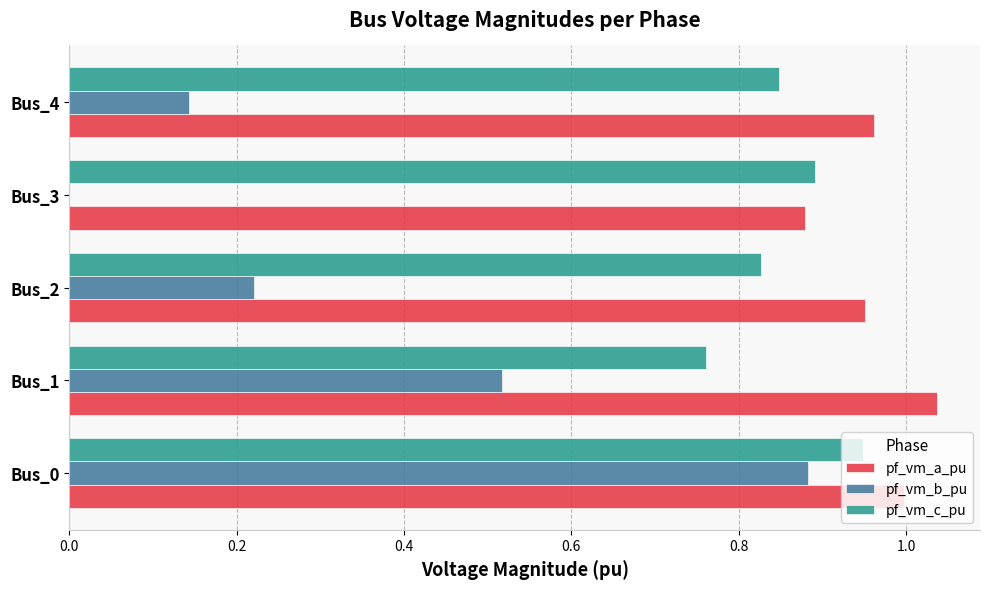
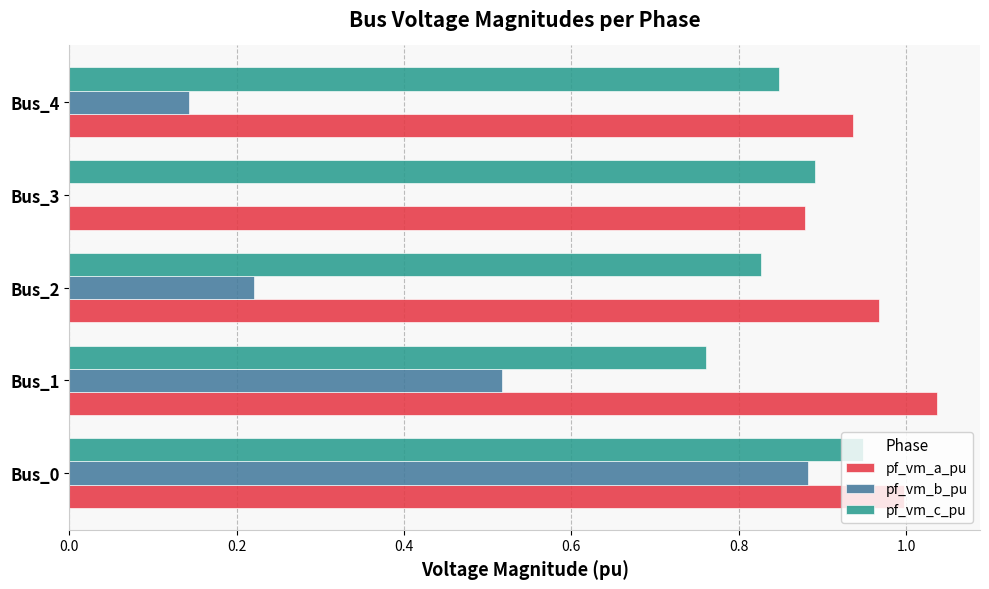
  {
    "pf_vm_a_pu": {
-     "Bus_4": 0.96,
+     "Bus_4": 0.94,
      "Bus_3": 0.88,
-     "Bus_2": 0.95,
+     "Bus_2": 0.97,
      "Bus_1": 1.04
    }
  }
